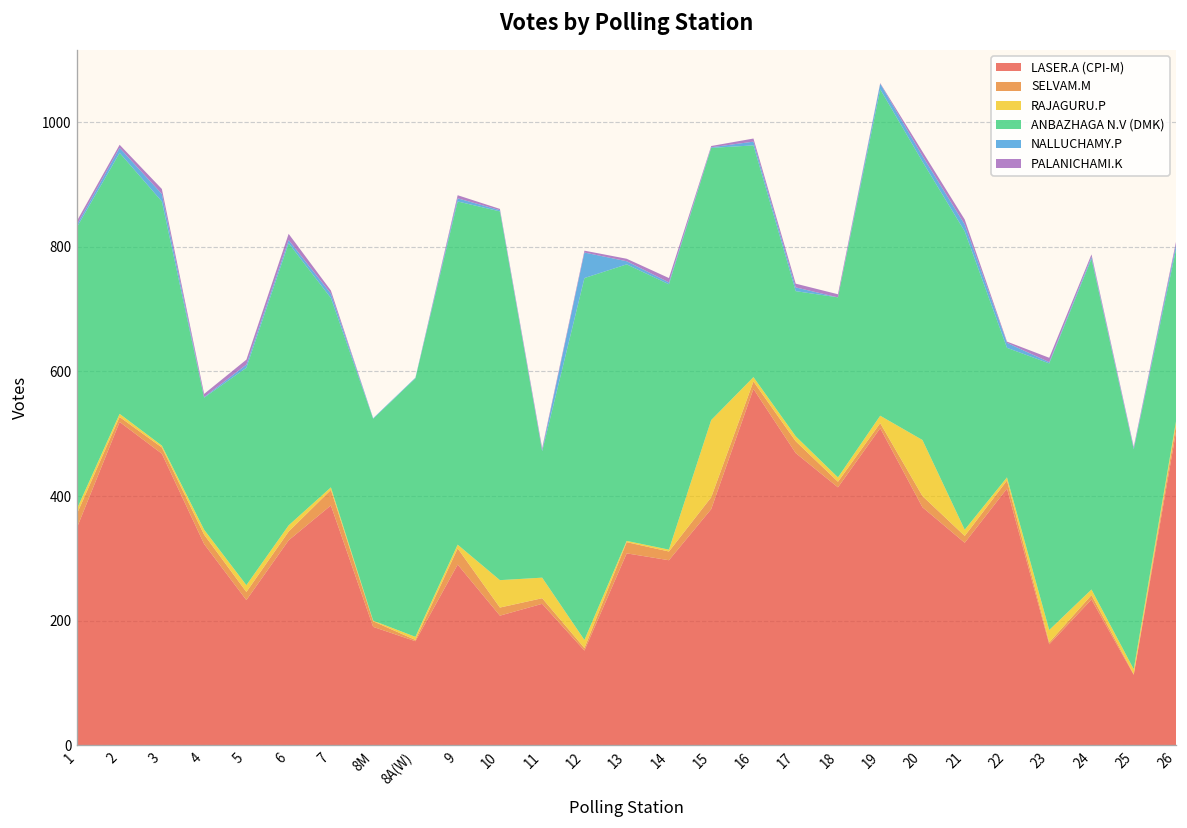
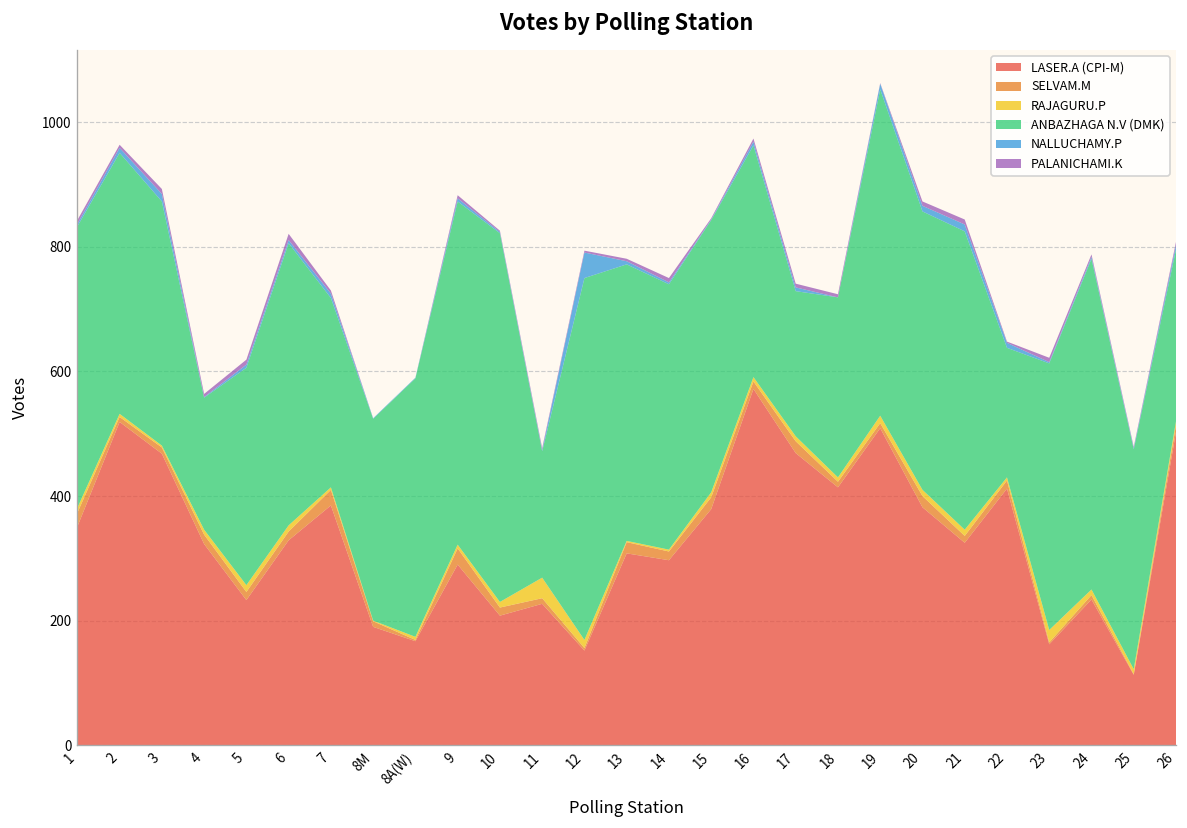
  {
    "RAJAGURU.P": {
      "1": 10,
      "2": 10,
      "4": 10,
      "5": 10,
      "6": 10,
      "8A(W)": 10,
      "9": 10,
-     "10": 40,
+     "10": 10,
      "11": 30,
      "12": 10,
-     "15": 120,
+     "15": 10,
      "16": 10,
      "17": 10,
      "18": 10,
      "19": 10,
-     "20": 90,
+     "20": 10,
      "21": 10,
      "22": 10,
      "23": 20,
      "24": 10,
      "25": 10,
      "26": 10
    },
    "ANBAZHAGA N.V (DMK)": {
      "2": 420,
      "3": 390,
      "5": 350,
      "7": 300,
      "9": 550,
      "12": 580,
      "13": 440,
      "16": 370,
      "17": 230,
      "19": 520,
      "20": 450,
      "21": 480,
      "22": 210,
      "26": 280
    },
    "NALLUCHAMY.P": {
      "2": 10,
      "3": 10,
      "5": 10,
      "7": 10,
      "9": 10,
      "16": 10,
      "17": 10,
      "20": 10,
      "21": 10,
      "26": 10
    },
    "PALANICHAMI.K": {
      "1": 10,
      "2": 10,
      "3": 10,
      "4": 10,
      "5": 10,
      "6": 10,
      "7": 10,
      "9": 10,
      "14": 10,
      "16": 10,
      "17": 10,
      "18": 10,
      "20": 10,
      "21": 10,
      "23": 10,
      "26": 10
    }
  }
